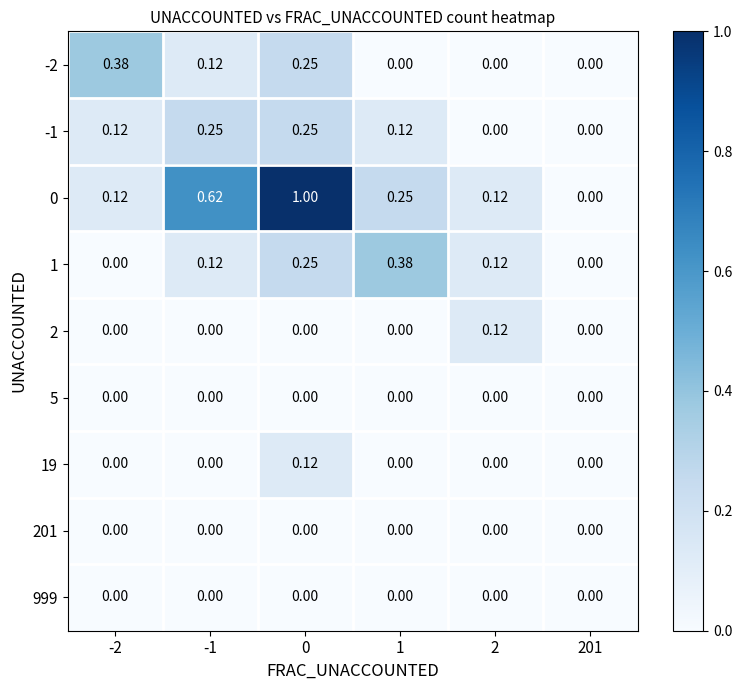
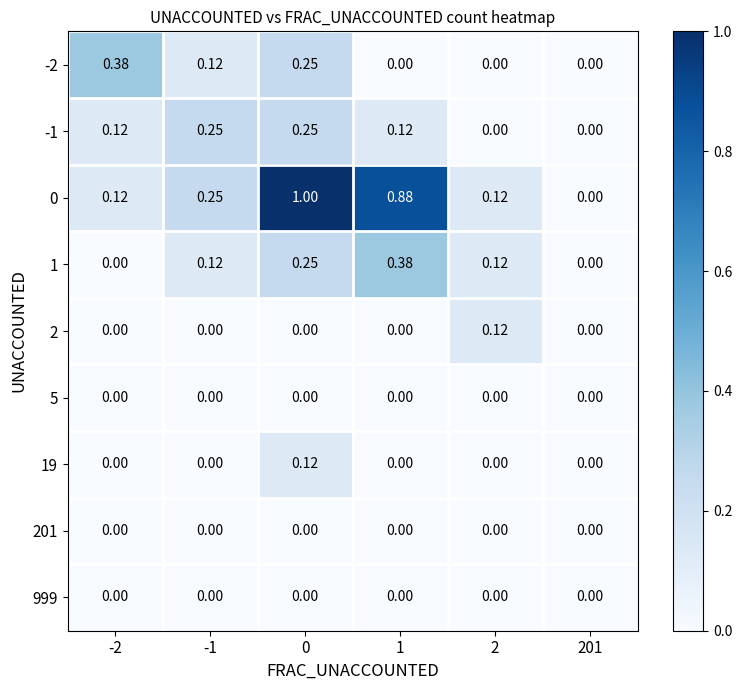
  {
    "-2": {
      "-2": 0.38,
      "-1": 0.12,
      "0": 0.25,
      "1": 0.00,
      "2": 0.00,
      "201": 0.00
    },
    "-1": {
      "-2": 0.12,
      "-1": 0.25,
      "0": 0.25,
      "1": 0.12,
      "2": 0.00,
      "201": 0.00
    },
    "0": {
      "-2": 0.12,
-     "-1": 0.62,
+     "-1": 0.25,
      "0": 1.00,
-     "1": 0.25,
+     "1": 0.88,
      "2": 0.12,
      "201": 0.00
    },
    "1": {
      "-2": 0.00,
      "-1": 0.12,
      "0": 0.25,
      "1": 0.38,
      "2": 0.12,
      "201": 0.00
    },
    "2": {
      "-2": 0.00,
      "-1": 0.00,
      "0": 0.00,
      "1": 0.00,
      "2": 0.12,
      "201": 0.00
    },
    "5": {
      "-2": 0.00,
      "-1": 0.00,
      "0": 0.00,
      "1": 0.00,
      "2": 0.00,
      "201": 0.00
    },
    "19": {
      "-2": 0.00,
      "-1": 0.00,
      "0": 0.12,
      "1": 0.00,
      "2": 0.00,
      "201": 0.00
    },
    "201": {
      "-2": 0.00,
      "-1": 0.00,
      "0": 0.00,
      "1": 0.00,
      "2": 0.00,
      "201": 0.00
    },
    "999": {
      "-2": 0.00,
      "-1": 0.00,
      "0": 0.00,
      "1": 0.00,
      "2": 0.00,
      "201": 0.00
    }
  }
